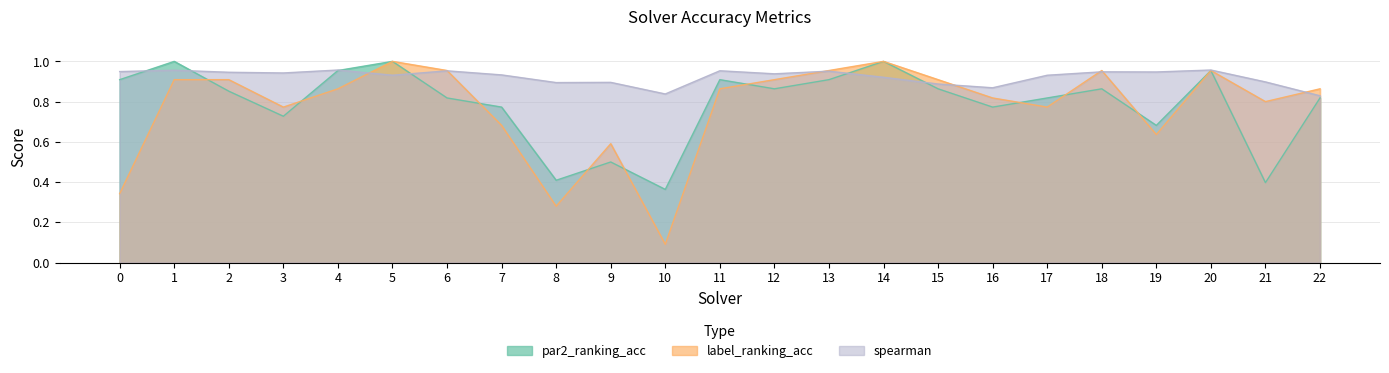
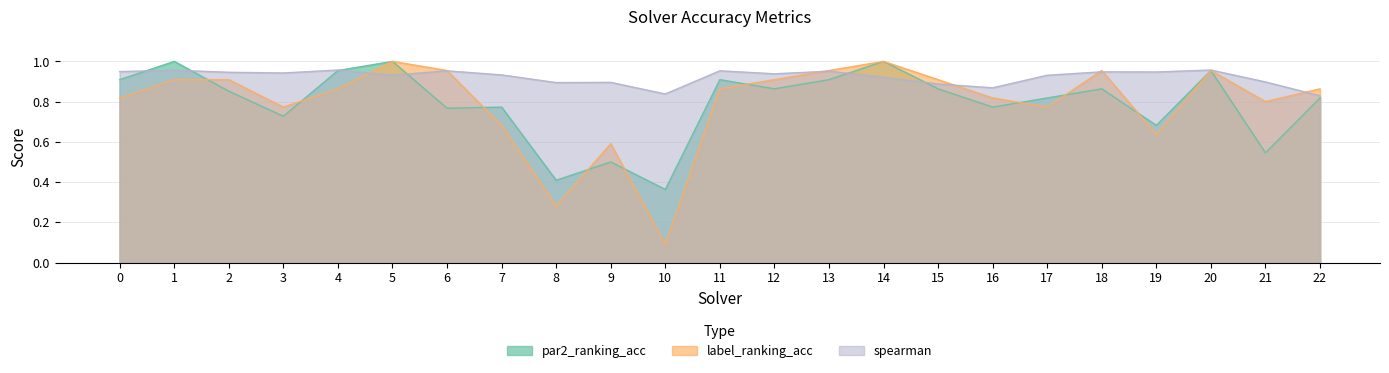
  {
    "par2_ranking_acc": {
      "0": 0.91,
      "1": 1.00,
      "2": 0.85,
      "3": 0.73,
-     "6": 0.82,
+     "6": 0.77,
      "7": 0.77,
      "8": 0.41,
      "9": 0.50,
      "10": 0.36,
      "11": 0.91,
      "12": 0.86,
      "13": 0.91,
      "15": 0.86,
      "16": 0.77,
      "17": 0.82,
      "18": 0.86,
      "19": 0.68,
-     "21": 0.40
+     "21": 0.55
    },
    "label_ranking_acc": {
-     "0": 0.34,
+     "0": 0.82,
      "1": 0.91,
      "2": 0.91,
      "3": 0.77,
      "4": 0.86,
      "7": 0.68,
      "8": 0.28,
      "9": 0.59,
      "10": 0.09,
      "11": 0.86,
      "12": 0.91,
      "15": 0.91,
      "16": 0.82,
      "17": 0.77,
      "19": 0.64,
      "21": 0.80,
      "22": 0.86
    },
    "spearman": {
      "0": 0.95,
      "1": 0.96,
      "2": 0.95,
      "3": 0.94,
      "5": 0.93,
      "7": 0.93,
      "8": 0.89,
      "9": 0.90,
      "10": 0.84,
      "11": 0.95,
      "12": 0.94,
      "14": 0.92,
      "15": 0.89,
      "16": 0.87,
      "17": 0.93,
      "19": 0.95,
      "21": 0.90
    }
  }
